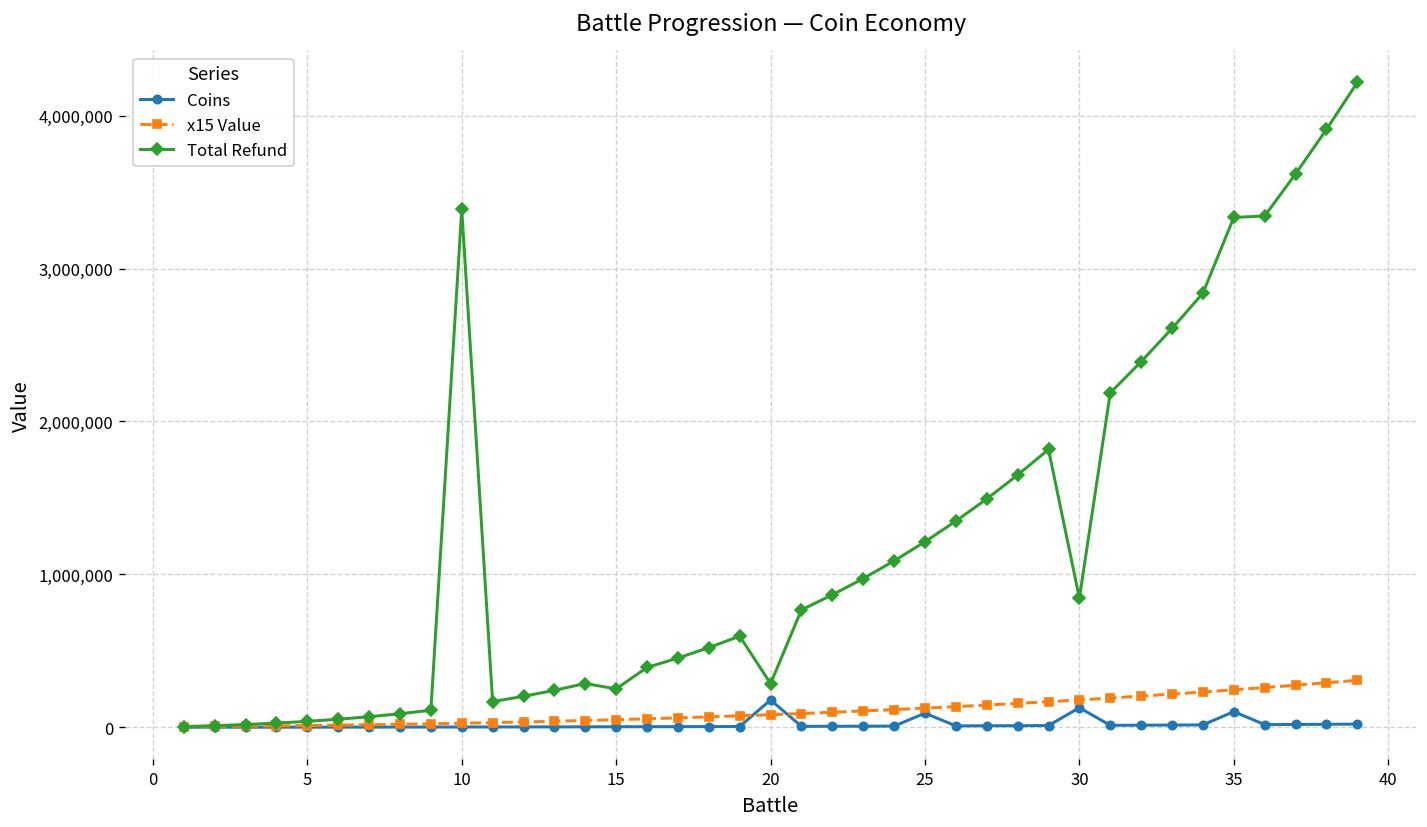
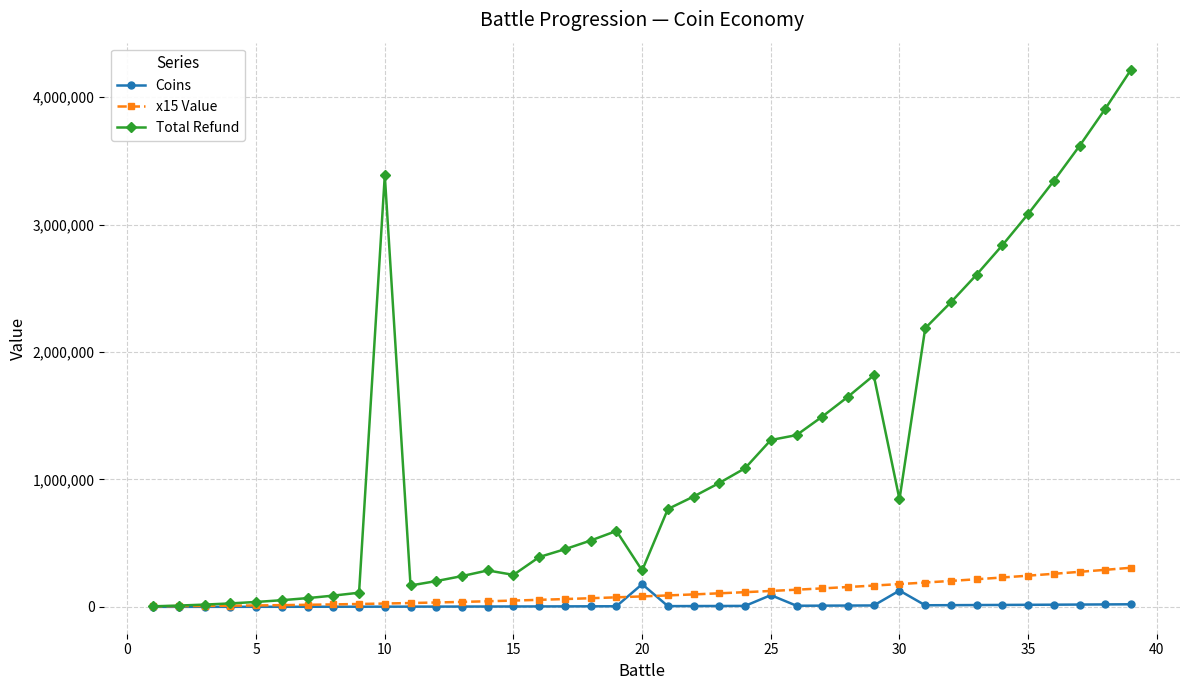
  {
    "Coins": {
      "10": "0",
      "15": "0",
      "20": "180,000",
      "25": "90,000",
      "30": "130,000",
-     "35": "100,000"
+     "35": "20,000"
    },
    "x15 Value": {
      "10": "30,000",
      "15": "50,000",
      "20": "80,000",
      "25": "130,000",
      "30": "180,000",
      "35": "250,000"
    },
    "Total Refund": {
      "5": "40,000",
      "10": "3,390,000",
      "15": "250,000",
      "20": "290,000",
-     "25": "1,210,000",
+     "25": "1,310,000",
      "30": "840,000",
-     "35": "3,330,000"
+     "35": "3,080,000"
    }
  }
